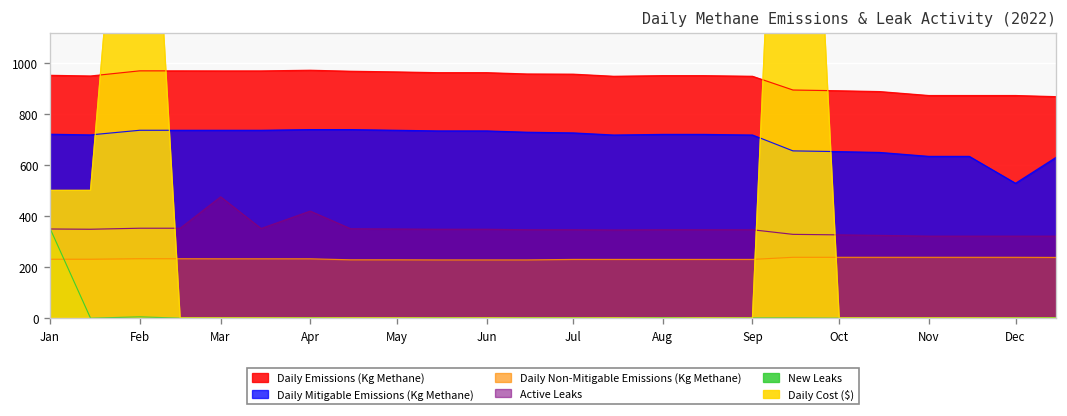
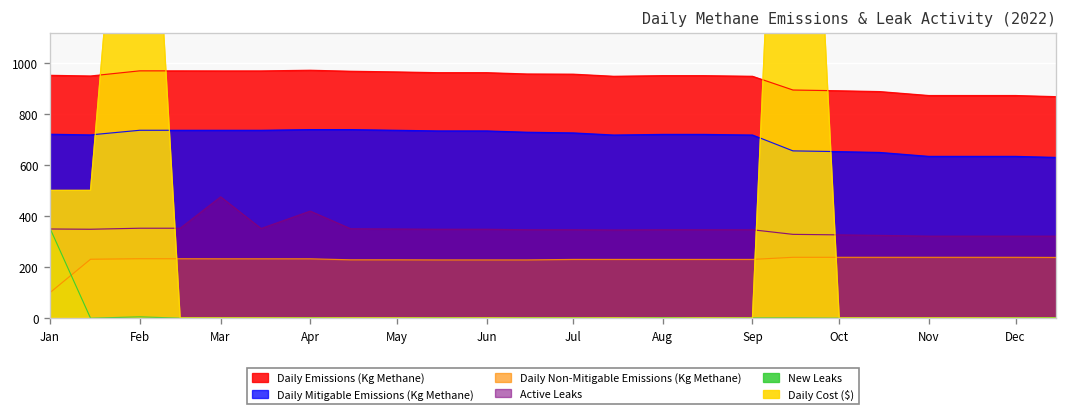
  {
    "Daily Emissions (Kg Methane)": {
      "Jan": 950,
      "Feb": 970,
      "Mar": 970,
      "Apr": 970,
      "May": 960,
      "Jun": 960,
      "Jul": 960,
      "Aug": 950,
      "Sep": 950,
      "Oct": 890,
      "Nov": 870,
      "Dec": 870
    },
    "Daily Mitigable Emissions (Kg Methane)": {
      "Jan": 720,
      "Feb": 740,
      "Mar": 740,
      "Apr": 740,
      "May": 740,
      "Jun": 730,
      "Jul": 730,
      "Aug": 720,
      "Sep": 720,
      "Oct": 650,
      "Nov": 630,
-     "Dec": 530
+     "Dec": 630
    },
    "Daily Non-Mitigable Emissions (Kg Methane)": {
-     "Jan": 230,
+     "Jan": 100,
      "Feb": 230,
      "Mar": 230,
      "Apr": 230,
      "May": 230,
      "Jun": 230,
      "Jul": 230,
      "Aug": 230,
      "Sep": 230,
      "Oct": 240,
      "Nov": 240,
      "Dec": 240
    },
    "Active Leaks": {
      "Feb": 350,
      "Mar": 480,
      "Apr": 420,
      "May": 350,
      "Jun": 350,
      "Jul": 350,
      "Aug": 350,
      "Sep": 350,
      "Oct": 330,
      "Nov": 320,
      "Dec": 320
    },
    "New Leaks": {
      "Feb": 10
    },
    "Daily Cost ($)": {
      "Jan": 500
    }
  }
